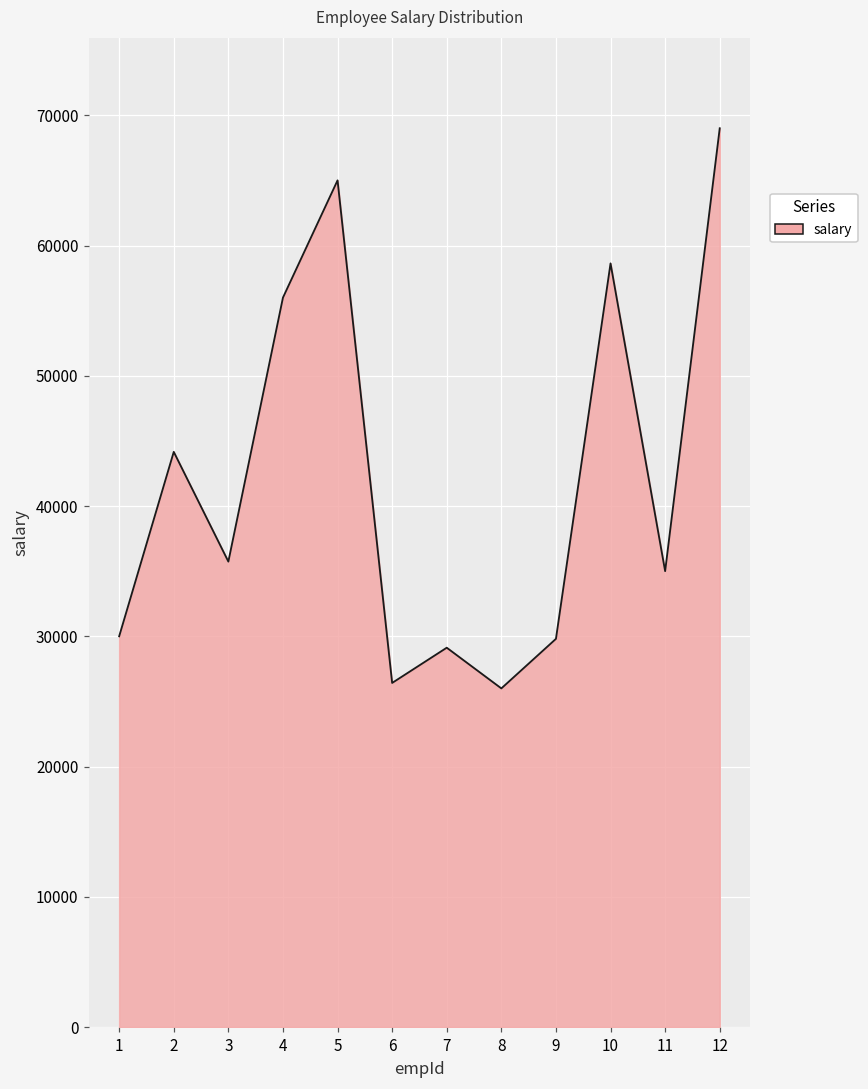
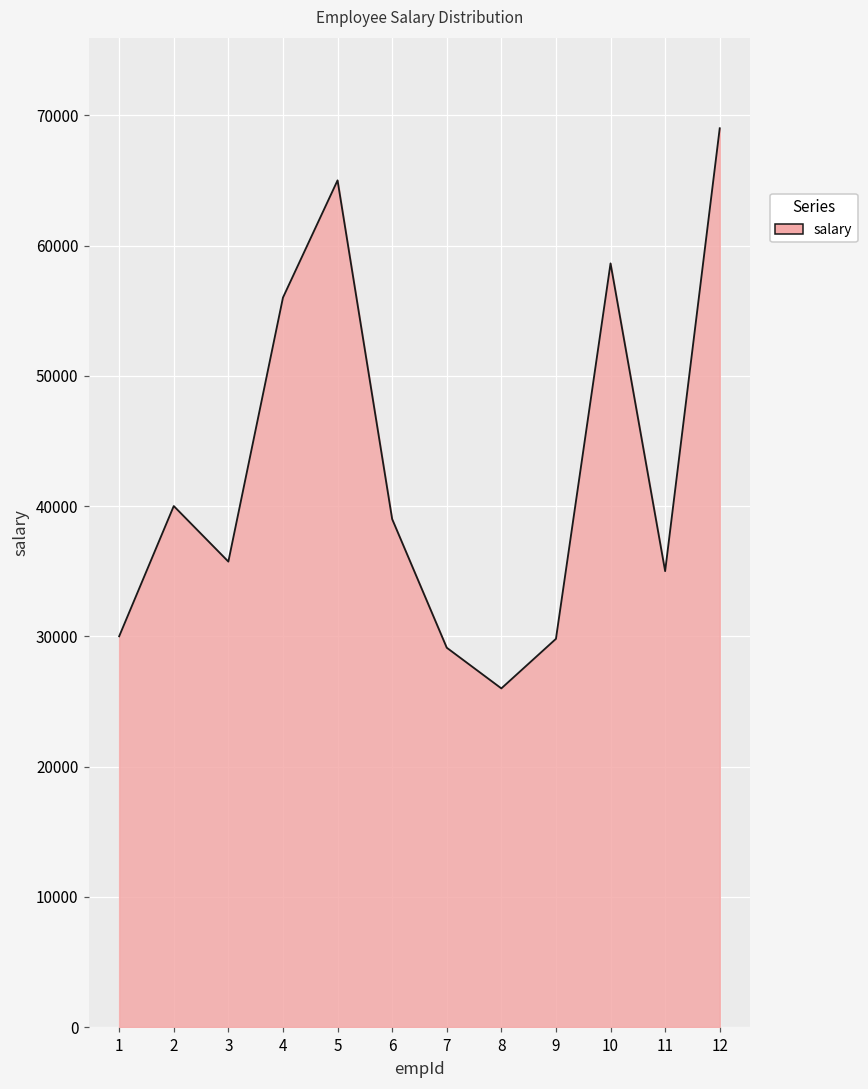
  {
    "1": 30000,
-   "2": 44200,
+   "2": 40000,
    "3": 35700,
    "4": 56000,
    "5": 65000,
-   "6": 26400,
+   "6": 39000,
    "7": 29100,
    "8": 26000,
    "9": 29800,
    "10": 58600,
    "11": 35000,
    "12": 69000
  }
